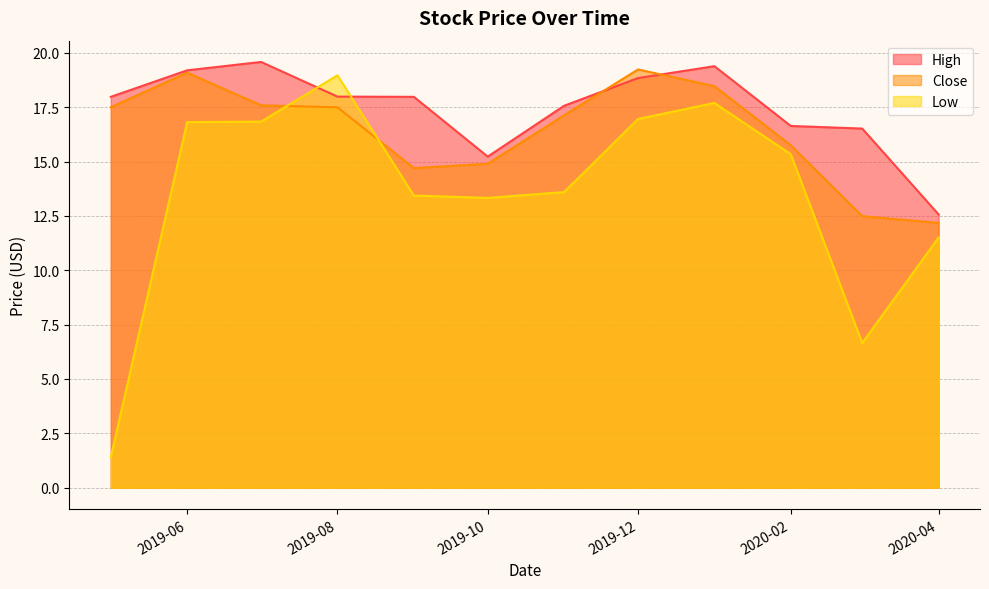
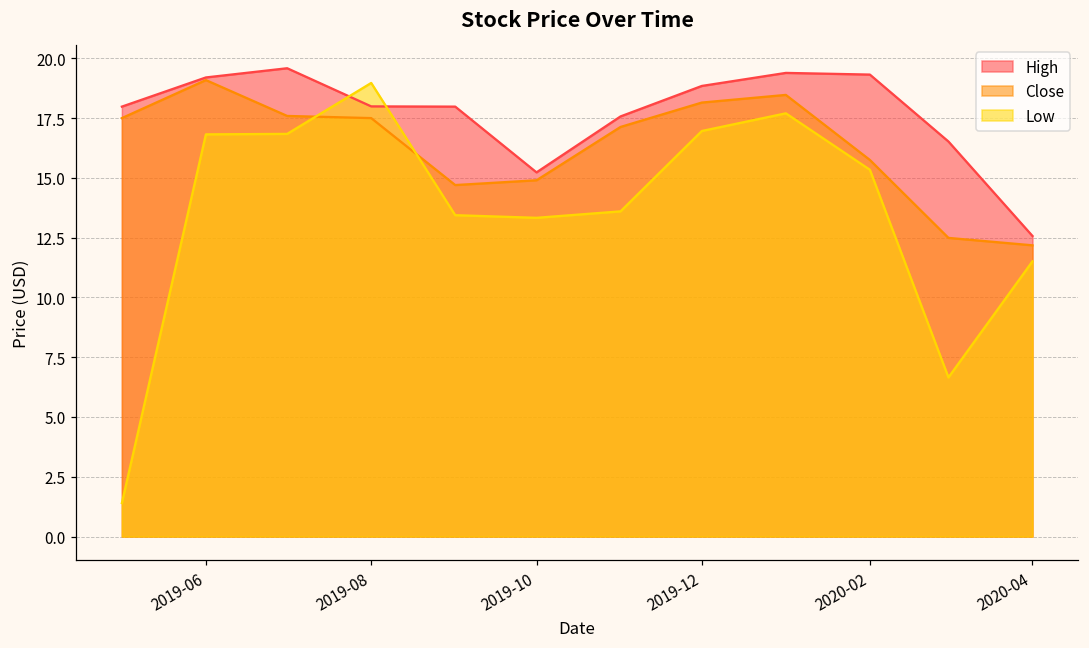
  {
    "High": {
      "2019-08": 18.0,
      "2019-10": 15.2,
      "2019-12": 18.8,
-     "2020-02": 16.6,
+     "2020-02": 19.3,
      "2020-04": 12.6
    },
    "Close": {
      "2019-08": 17.5,
      "2019-10": 14.9,
-     "2019-12": 19.2,
+     "2019-12": 18.2,
      "2020-02": 15.8,
      "2020-04": 12.2
    },
    "Low": {
      "2019-06": 16.8,
      "2019-08": 19.0,
      "2019-10": 13.3,
      "2019-12": 17.0,
      "2020-02": 15.3,
      "2020-04": 11.5
    }
  }
